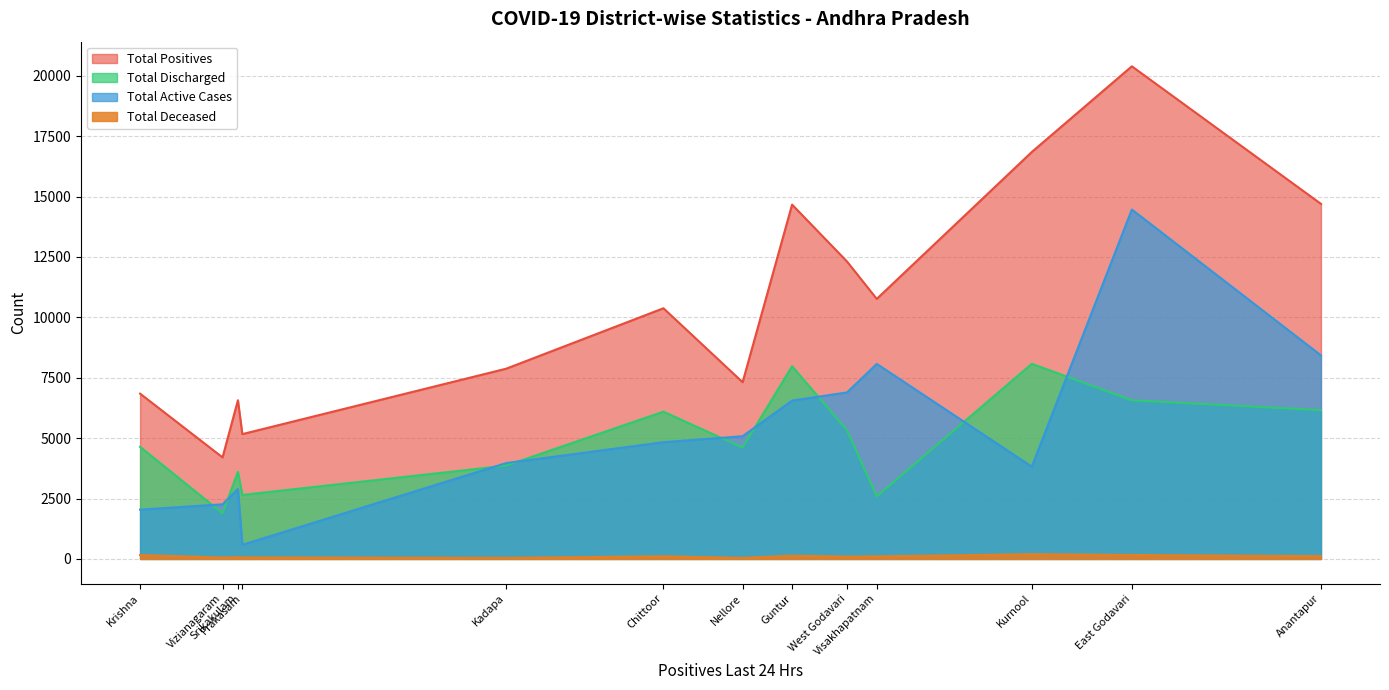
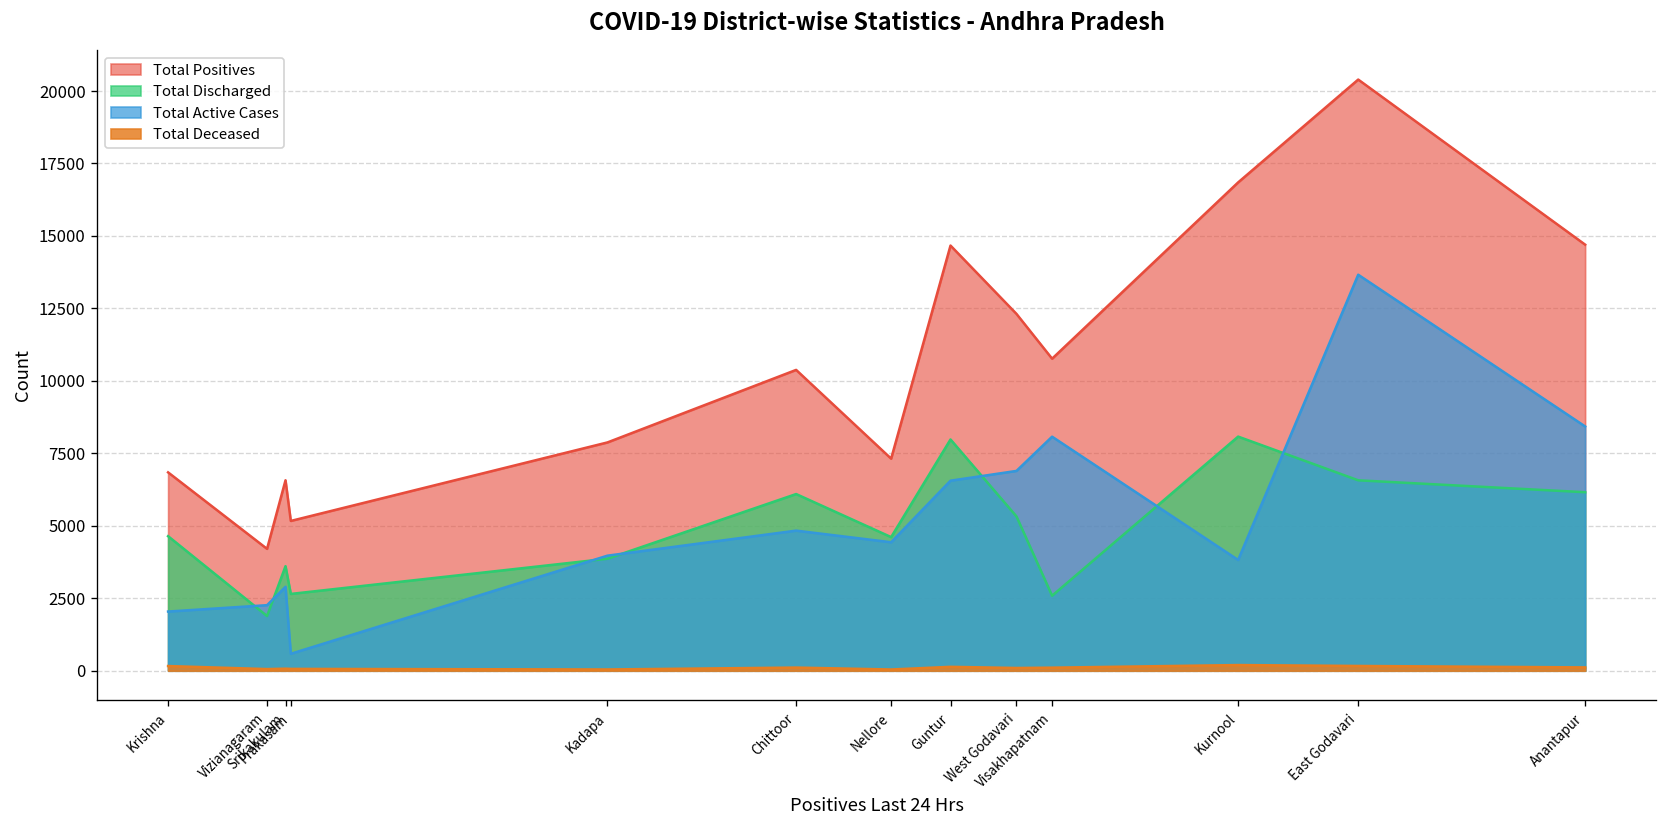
  {
    "Total Discharged": {
      "Krishna": 4600,
      "Vizianagaram": 1900,
      "Srikakulam": 3600,
      "Prakasam": 2600,
      "Chittoor": 6100,
      "Nellore": 4600,
      "Guntur": 8000,
      "West Godavari": 5300,
      "Visakhapatnam": 2600,
      "Kurnool": 8100,
      "East Godavari": 6600,
      "Anantapur": 6200
    },
    "Total Active Cases": {
      "Krishna": 2000,
      "Vizianagaram": 2300,
      "Srikakulam": 2900,
      "Prakasam": 600,
      "Chittoor": 4800,
-     "Nellore": 5100,
+     "Nellore": 4400,
      "Guntur": 6600,
      "West Godavari": 6900,
      "Visakhapatnam": 8100,
      "Kurnool": 3800,
-     "East Godavari": 14500,
+     "East Godavari": 13700,
      "Anantapur": 8400
    }
  }
